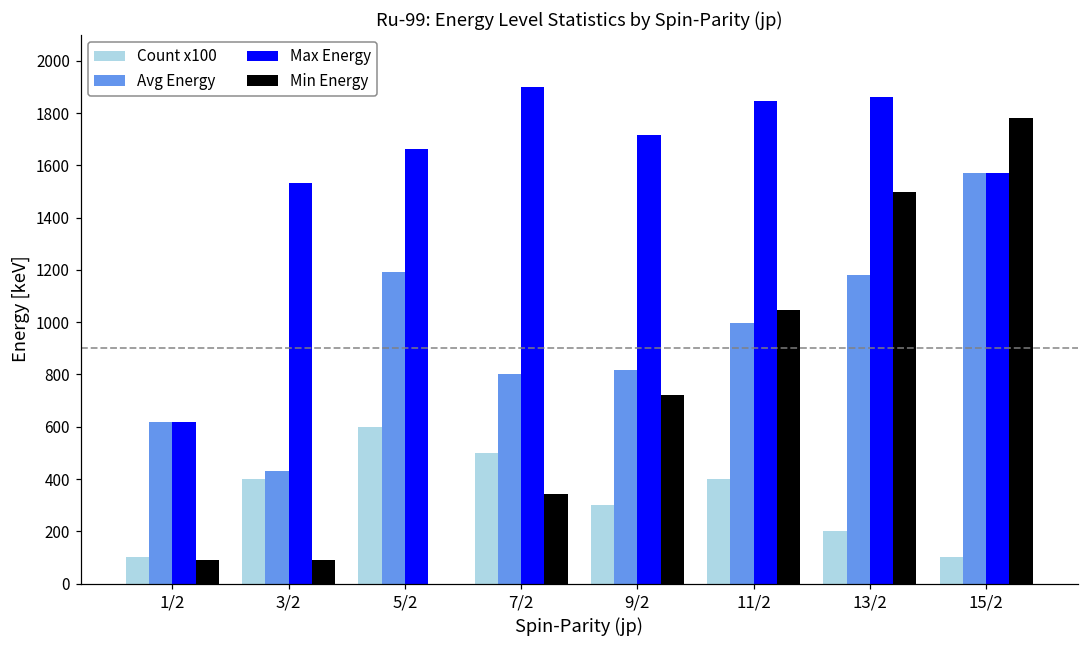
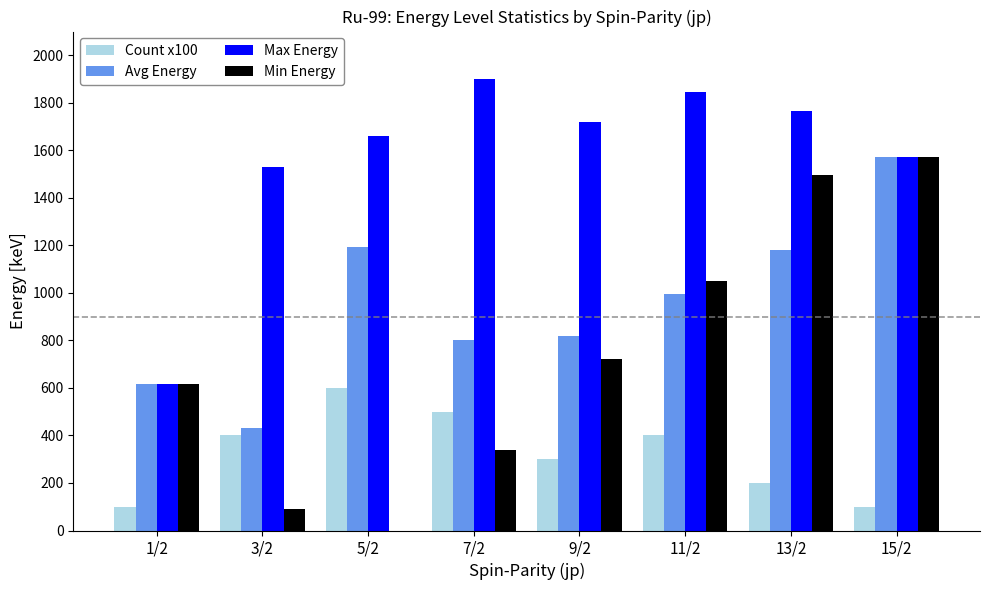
  {
    "Count x100": {
      "1/2": 100,
      "3/2": 400,
      "5/2": 600,
      "7/2": 500,
      "9/2": 300,
      "11/2": 400,
      "13/2": 200,
      "15/2": 100
    },
    "Avg Energy": {
      "1/2": 620,
      "3/2": 430,
      "5/2": 1190,
      "7/2": 800,
      "9/2": 820,
      "11/2": 1000,
      "13/2": 1180,
      "15/2": 1570
    },
    "Max Energy": {
      "1/2": 620,
      "3/2": 1530,
      "5/2": 1660,
      "7/2": 1900,
      "9/2": 1720,
      "11/2": 1850,
-     "13/2": 1860,
+     "13/2": 1760,
      "15/2": 1570
    },
    "Min Energy": {
-     "1/2": 90,
+     "1/2": 620,
      "3/2": 90,
      "5/2": 0,
      "7/2": 340,
      "9/2": 720,
      "11/2": 1050,
      "13/2": 1500,
-     "15/2": 1780
+     "15/2": 1570
    }
  }
